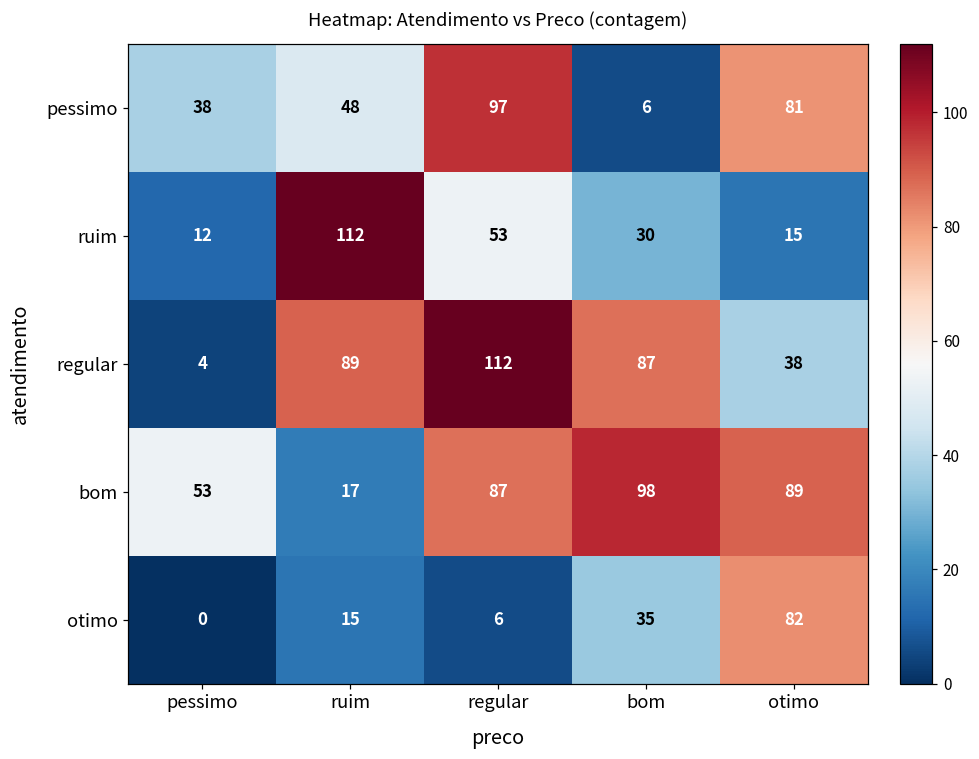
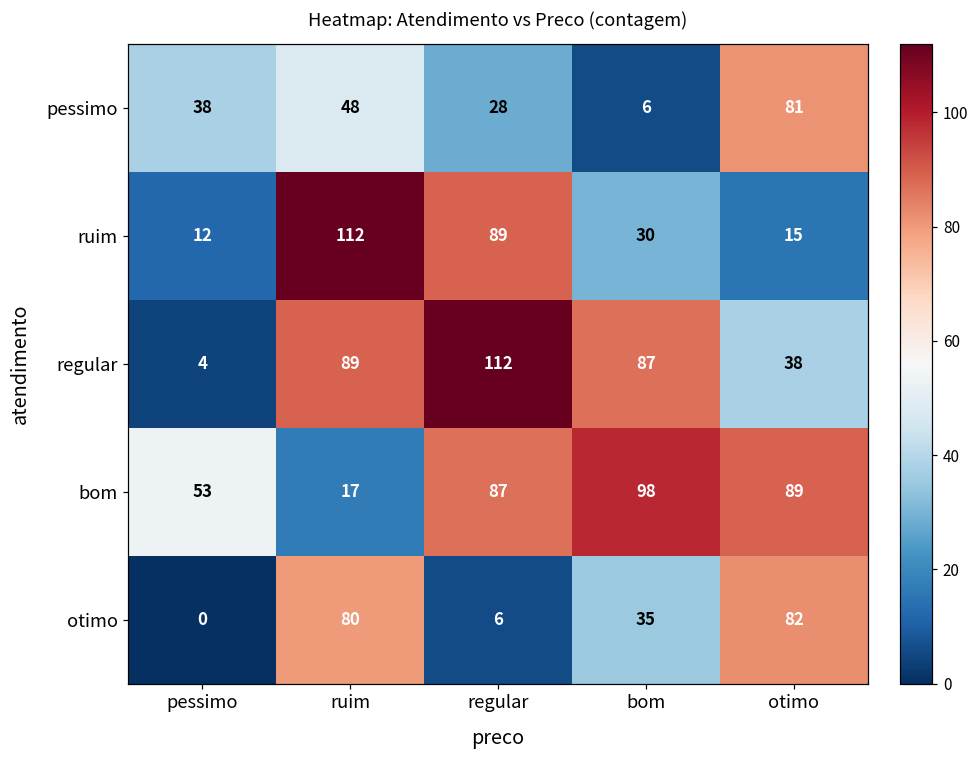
  {
    "pessimo": {
      "pessimo": 38,
      "ruim": 48,
-     "regular": 97,
+     "regular": 28,
      "bom": 6,
      "otimo": 81
    },
    "ruim": {
      "pessimo": 12,
      "ruim": 112,
-     "regular": 53,
+     "regular": 89,
      "bom": 30,
      "otimo": 15
    },
    "regular": {
      "pessimo": 4,
      "ruim": 89,
      "regular": 112,
      "bom": 87,
      "otimo": 38
    },
    "bom": {
      "pessimo": 53,
      "ruim": 17,
      "regular": 87,
      "bom": 98,
      "otimo": 89
    },
    "otimo": {
      "pessimo": 0,
-     "ruim": 15,
+     "ruim": 80,
      "regular": 6,
      "bom": 35,
      "otimo": 82
    }
  }
